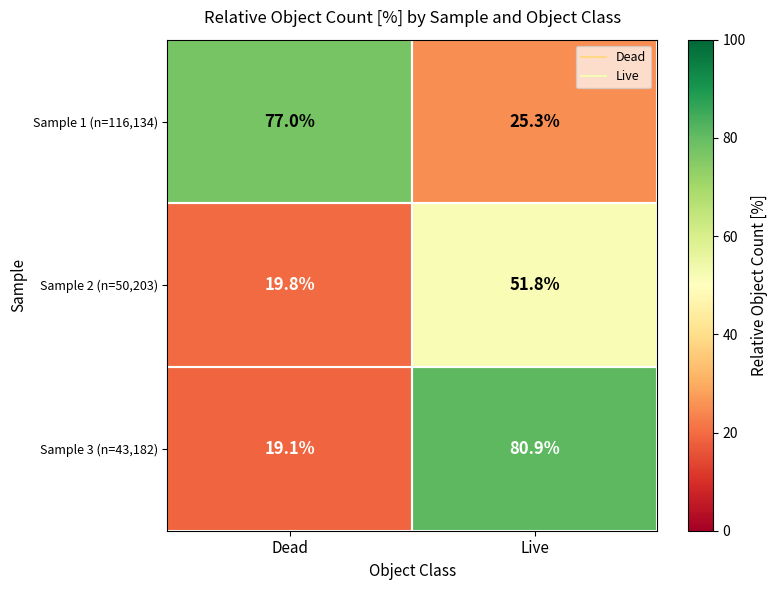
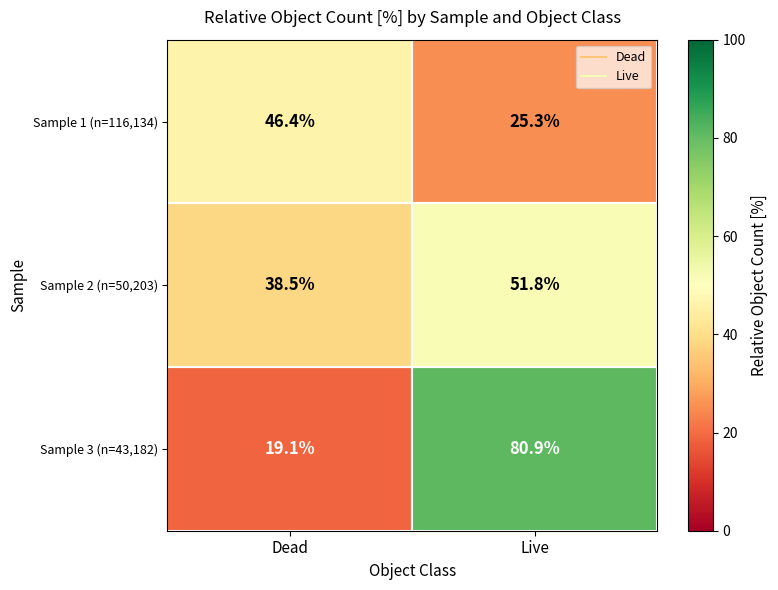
  {
    "Sample 1 (n=116,134)": {
-     "Dead": "77.0%",
+     "Dead": "46.4%",
      "Live": "25.3%"
    },
    "Sample 2 (n=50,203)": {
-     "Dead": "19.8%",
+     "Dead": "38.5%",
      "Live": "51.8%"
    },
    "Sample 3 (n=43,182)": {
      "Dead": "19.1%",
      "Live": "80.9%"
    }
  }
